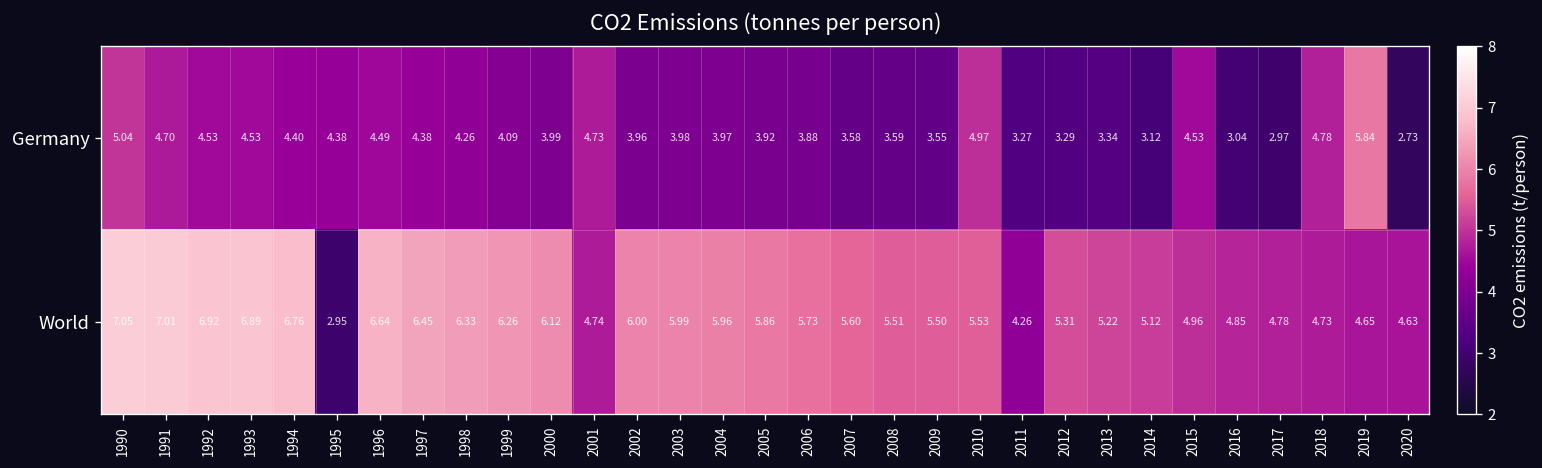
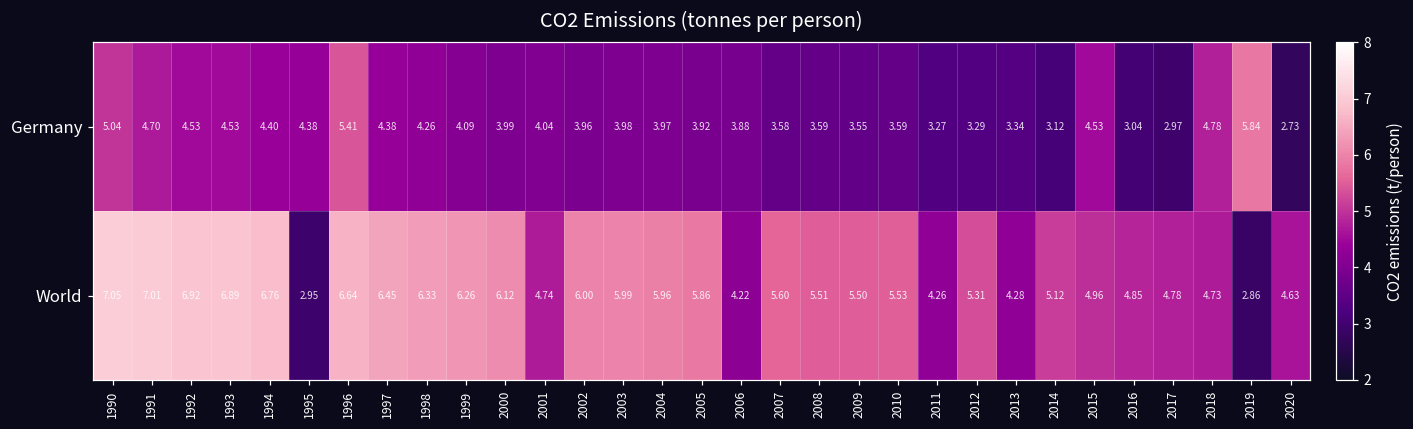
  {
    "Germany": {
      "1990": 5.04,
      "1991": 4.70,
      "1992": 4.53,
      "1993": 4.53,
      "1994": 4.40,
      "1995": 4.38,
-     "1996": 4.49,
+     "1996": 5.41,
      "1997": 4.38,
      "1998": 4.26,
      "1999": 4.09,
      "2000": 3.99,
-     "2001": 4.73,
+     "2001": 4.04,
      "2002": 3.96,
      "2003": 3.98,
      "2004": 3.97,
      "2005": 3.92,
      "2006": 3.88,
      "2007": 3.58,
      "2008": 3.59,
      "2009": 3.55,
-     "2010": 4.97,
+     "2010": 3.59,
      "2011": 3.27,
      "2012": 3.29,
      "2013": 3.34,
      "2014": 3.12,
      "2015": 4.53,
      "2016": 3.04,
      "2017": 2.97,
      "2018": 4.78,
      "2019": 5.84,
      "2020": 2.73
    },
    "World": {
      "1991": 7.01,
      "1992": 6.92,
      "1993": 6.89,
      "1994": 6.76,
      "1995": 2.95,
      "1996": 6.64,
      "1997": 6.45,
      "1998": 6.33,
      "1999": 6.26,
      "2000": 6.12,
      "2001": 4.74,
      "2002": 6.00,
      "2003": 5.99,
      "2004": 5.96,
      "2005": 5.86,
-     "2006": 5.73,
+     "2006": 4.22,
      "2007": 5.60,
      "2008": 5.51,
      "2009": 5.50,
      "2010": 5.53,
      "2011": 4.26,
      "2012": 5.31,
-     "2013": 5.22,
+     "2013": 4.28,
      "2014": 5.12,
      "2015": 4.96,
      "2016": 4.85,
      "2017": 4.78,
      "2018": 4.73,
-     "2019": 4.65,
+     "2019": 2.86,
      "2020": 4.63
    }
  }
